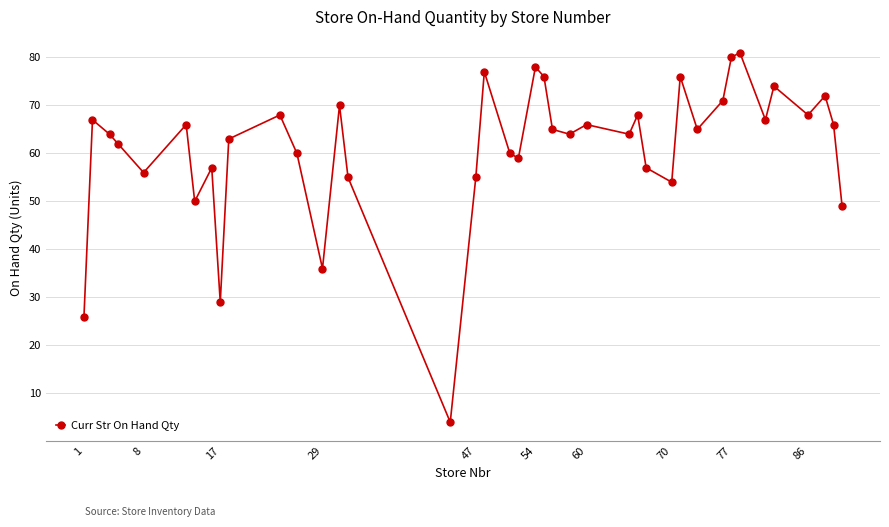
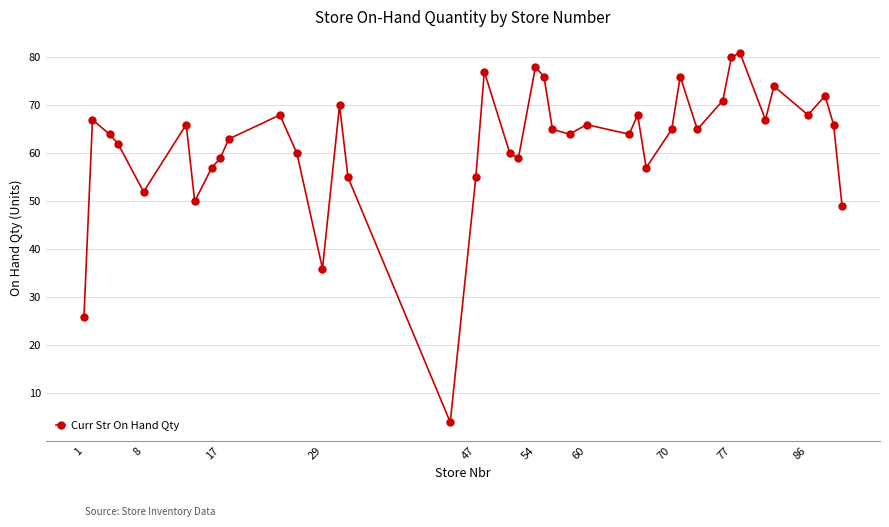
  {
    "1": 26,
-   "8": 56,
-   "17": 29,
+   "8": 52,
+   "17": 59,
    "29": 36,
    "47": 55,
    "54": 78,
    "60": 66,
-   "70": 54,
+   "70": 65,
    "77": 80,
    "86": 68
  }
